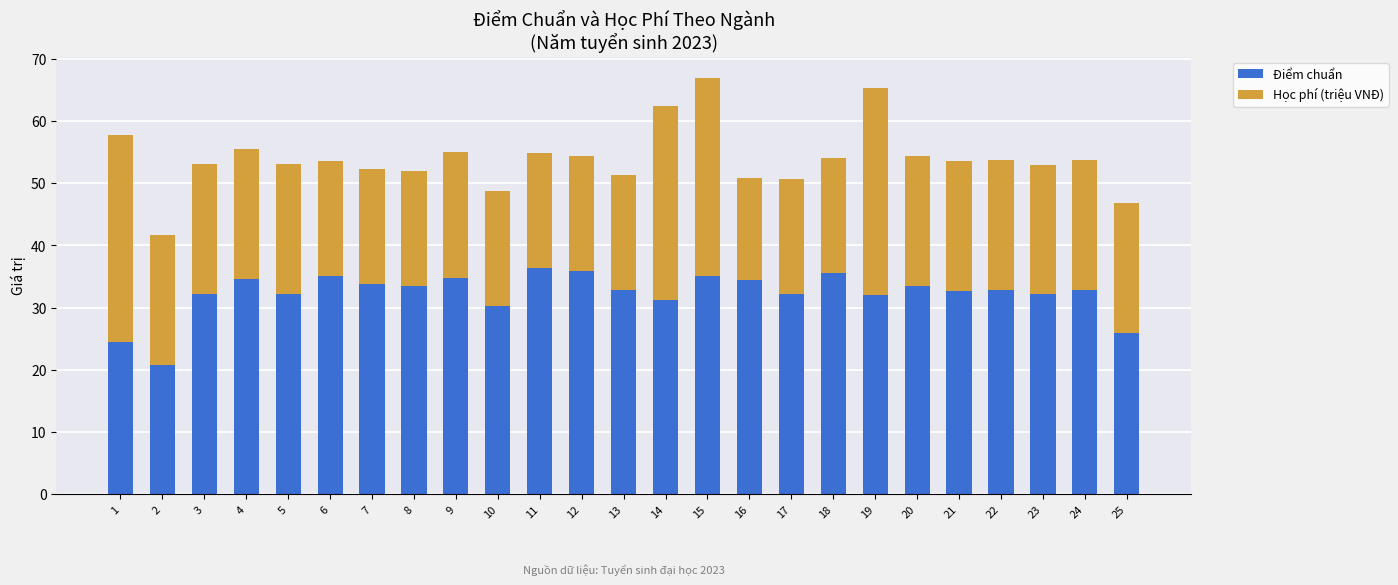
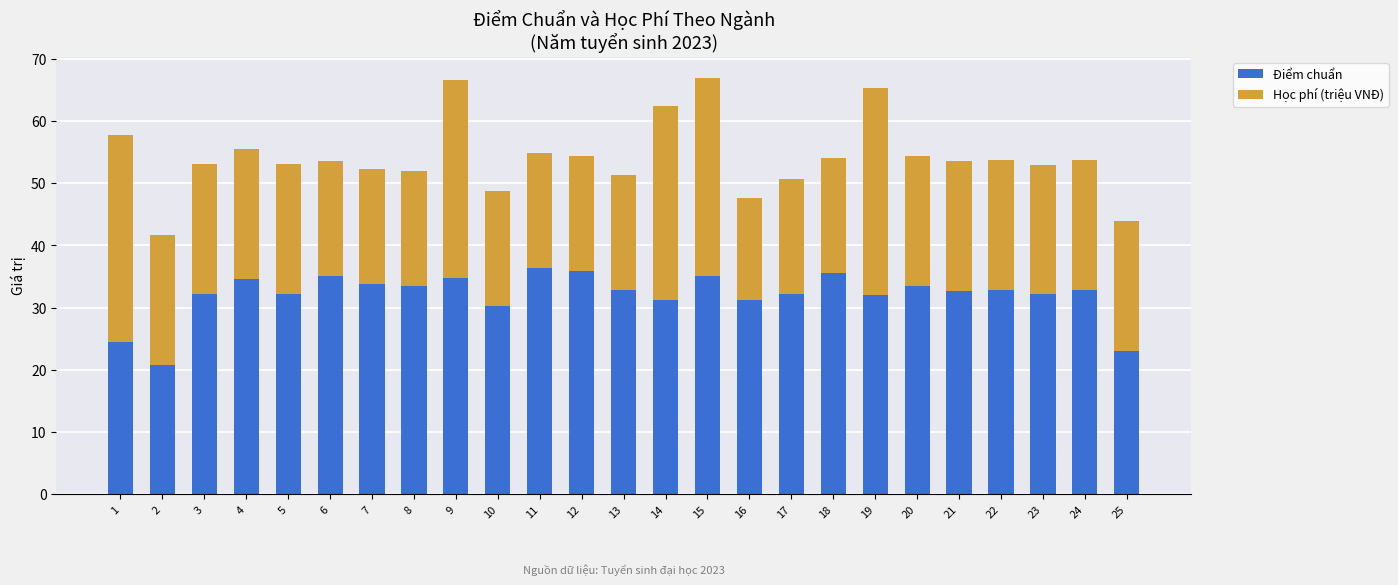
  {
    "Điểm chuẩn": {
      "1": 25,
      "2": 21,
      "3": 32,
      "4": 35,
      "5": 32,
      "6": 35,
      "7": 34,
      "8": 33,
      "9": 35,
      "10": 30,
      "11": 36,
      "12": 36,
      "13": 33,
      "14": 31,
      "15": 35,
-     "16": 34,
+     "16": 31,
      "17": 32,
      "18": 36,
      "19": 32,
      "20": 34,
      "21": 33,
      "22": 33,
      "23": 32,
      "24": 33,
-     "25": 26
+     "25": 23
    },
    "Học phí (triệu VNĐ)": {
      "1": 33,
      "2": 21,
      "3": 21,
      "4": 21,
      "5": 21,
      "6": 18,
      "7": 18,
      "8": 18,
-     "9": 20,
+     "9": 32,
      "10": 18,
      "11": 18,
      "12": 18,
      "13": 18,
      "14": 31,
      "15": 32,
      "16": 16,
      "17": 18,
      "18": 18,
      "19": 33,
      "20": 21,
      "21": 21,
      "22": 21,
      "23": 21,
      "24": 21,
      "25": 21
    }
  }
